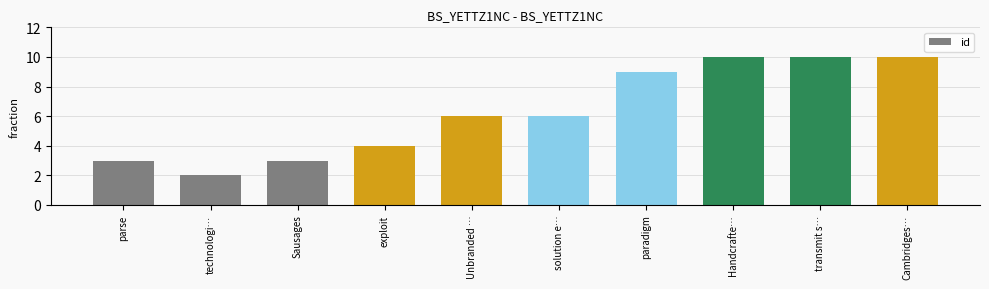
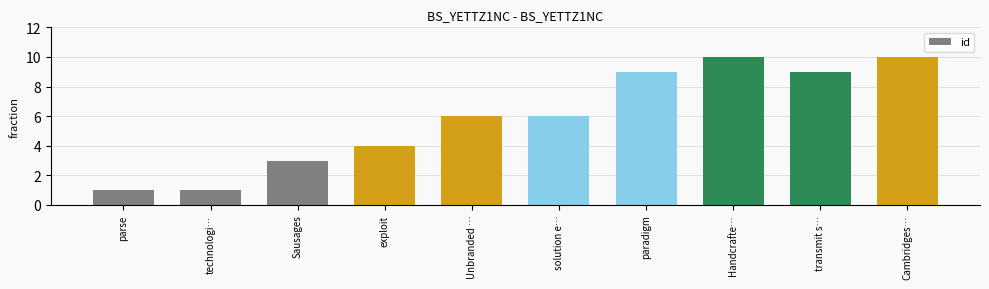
  {
-   "parse": 3,
-   "technologi…": 2,
+   "parse": 1,
+   "technologi…": 1,
    "Sausages": 3,
    "exploit": 4,
    "Unbranded …": 6,
    "solution e…": 6,
    "paradigm": 9,
    "Handcrafte…": 10,
-   "transmit s…": 10,
+   "transmit s…": 9,
    "Cambridges…": 10
  }
